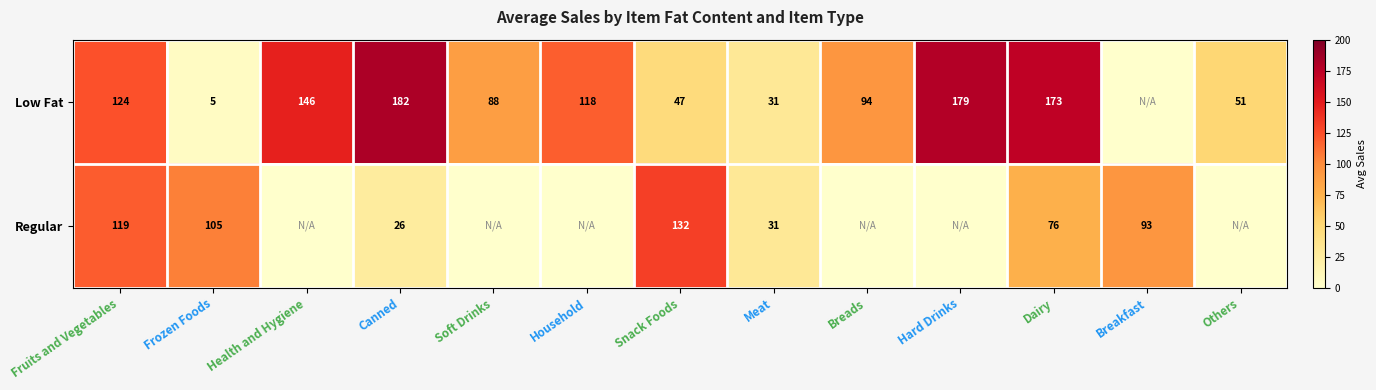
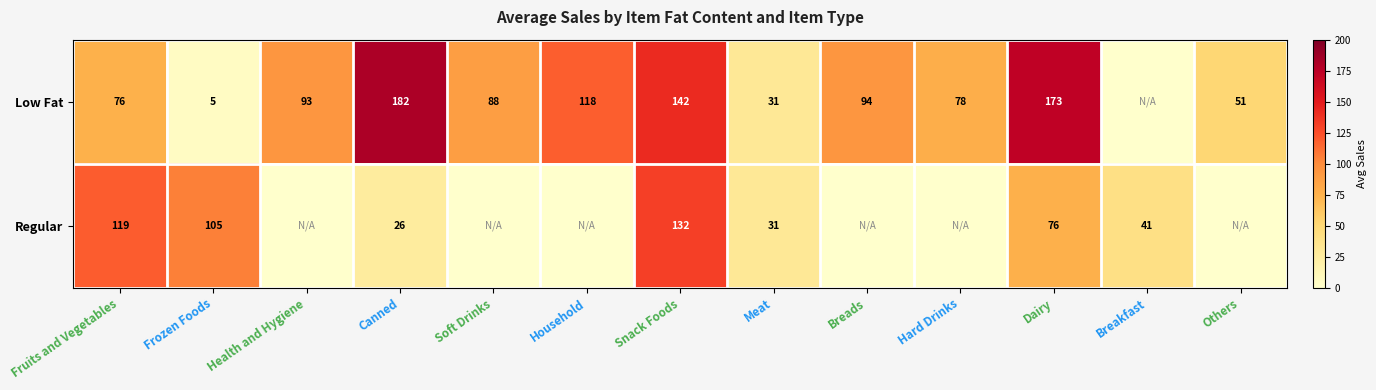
  {
    "Low Fat": {
-     "Fruits and Vegetables": 124,
+     "Fruits and Vegetables": 76,
      "Frozen Foods": 5,
-     "Health and Hygiene": 146,
+     "Health and Hygiene": 93,
      "Canned": 182,
      "Soft Drinks": 88,
      "Household": 118,
-     "Snack Foods": 47,
+     "Snack Foods": 142,
      "Meat": 31,
      "Breads": 94,
-     "Hard Drinks": 179,
+     "Hard Drinks": 78,
      "Dairy": 173,
      "Others": 51
    },
    "Regular": {
      "Fruits and Vegetables": 119,
      "Frozen Foods": 105,
      "Canned": 26,
      "Snack Foods": 132,
      "Meat": 31,
      "Dairy": 76,
-     "Breakfast": 93
+     "Breakfast": 41
    }
  }
